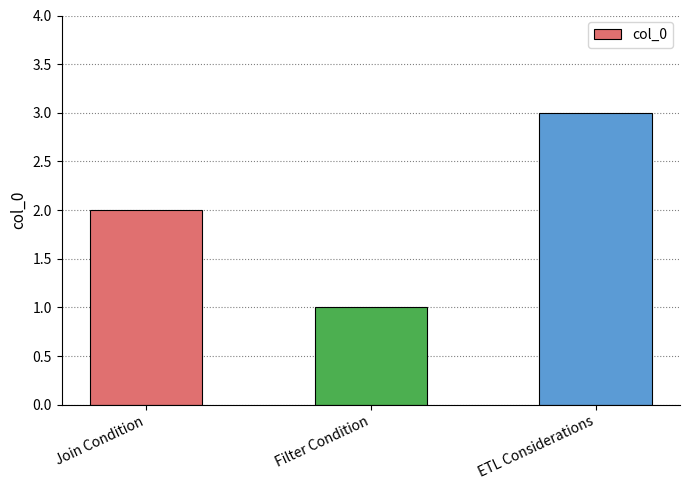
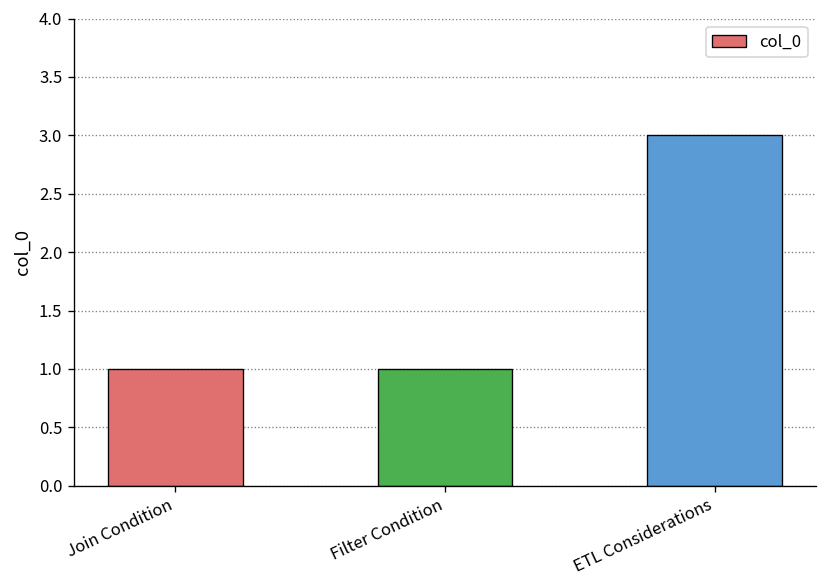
  {
-   "Join Condition": 2,
+   "Join Condition": 1,
    "Filter Condition": 1,
    "ETL Considerations": 3
  }
